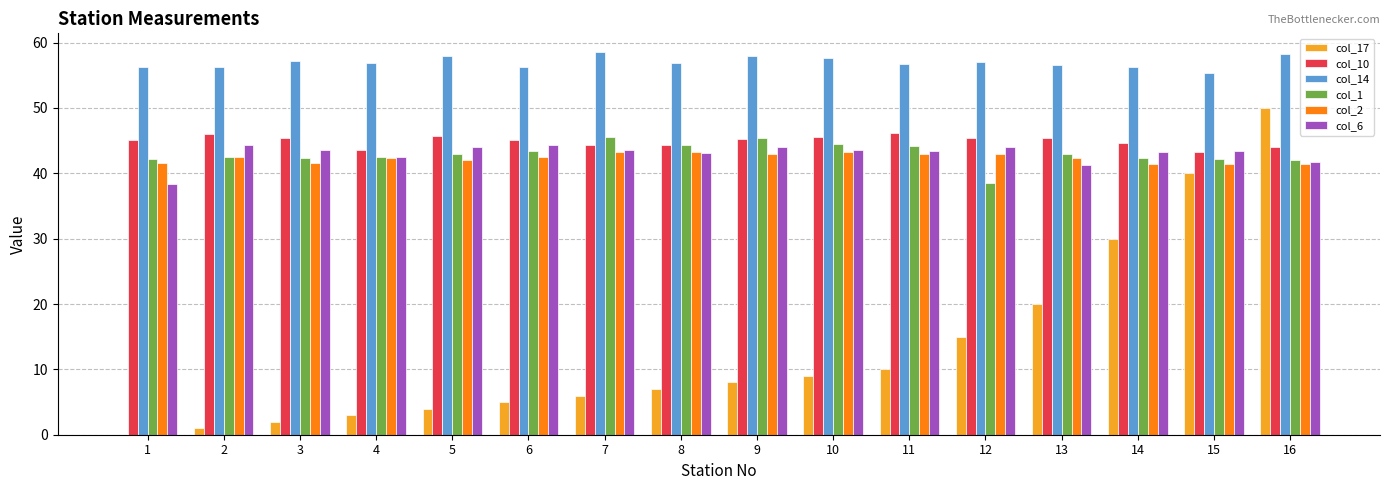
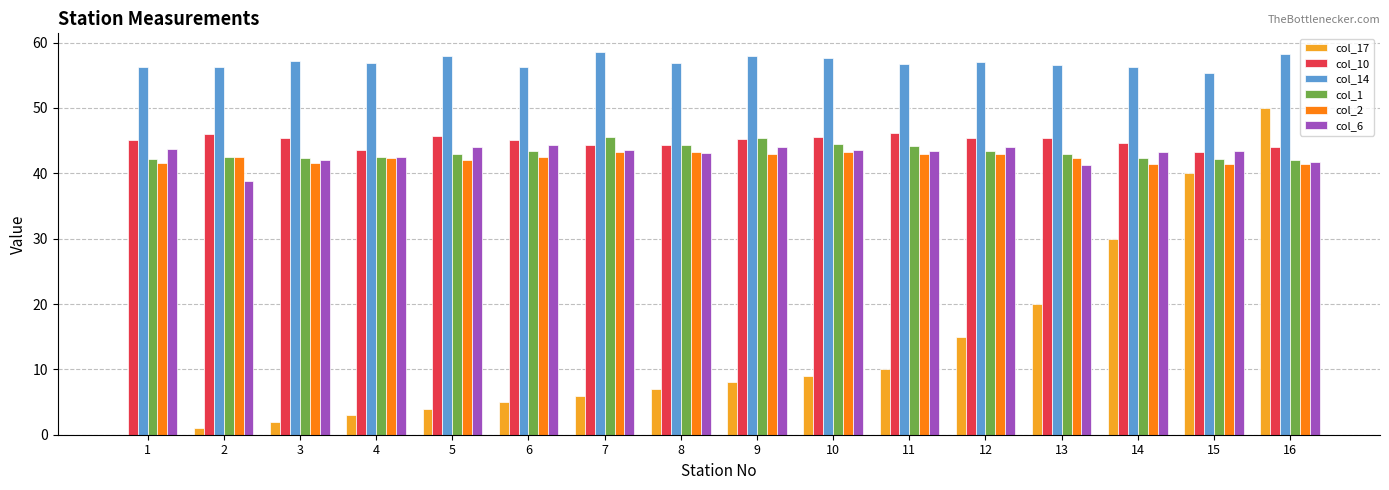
  {
    "col_10": {
      "1": 45,
      "2": 46,
      "3": 45,
      "4": 44,
      "5": 46,
      "6": 45,
      "7": 44,
      "8": 44,
      "9": 45,
      "10": 46,
      "11": 46,
      "12": 45,
      "13": 45,
      "14": 45,
      "15": 43,
      "16": 44
    },
    "col_14": {
      "1": 56,
      "2": 56,
      "3": 57,
      "4": 57,
      "5": 58,
      "6": 56,
      "7": 59,
      "8": 57,
      "9": 58,
      "10": 58,
      "11": 57,
      "12": 57,
      "13": 57,
      "14": 56,
      "15": 55,
      "16": 58
    },
    "col_1": {
      "1": 42,
      "2": 43,
      "3": 42,
      "4": 43,
      "5": 43,
      "6": 43,
      "7": 46,
      "8": 44,
      "9": 45,
      "10": 45,
      "11": 44,
-     "12": 39,
+     "12": 43,
      "13": 43,
      "14": 42,
      "15": 42,
      "16": 42
    },
    "col_6": {
-     "1": 38,
-     "2": 44,
-     "3": 44,
+     "1": 44,
+     "2": 39,
+     "3": 42,
      "4": 43,
      "5": 44,
      "6": 44,
      "7": 44,
      "8": 43,
      "9": 44,
      "10": 44,
      "11": 43,
      "12": 44,
      "13": 41,
      "14": 43,
      "15": 43,
      "16": 42
    }
  }
